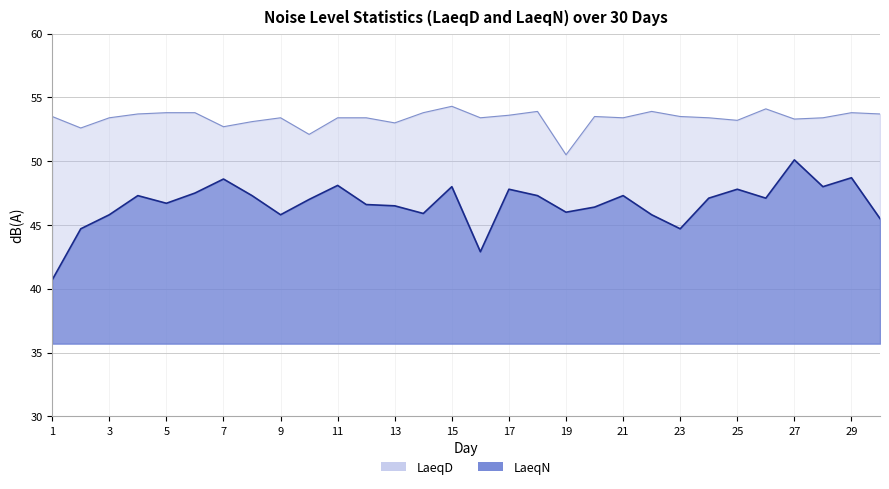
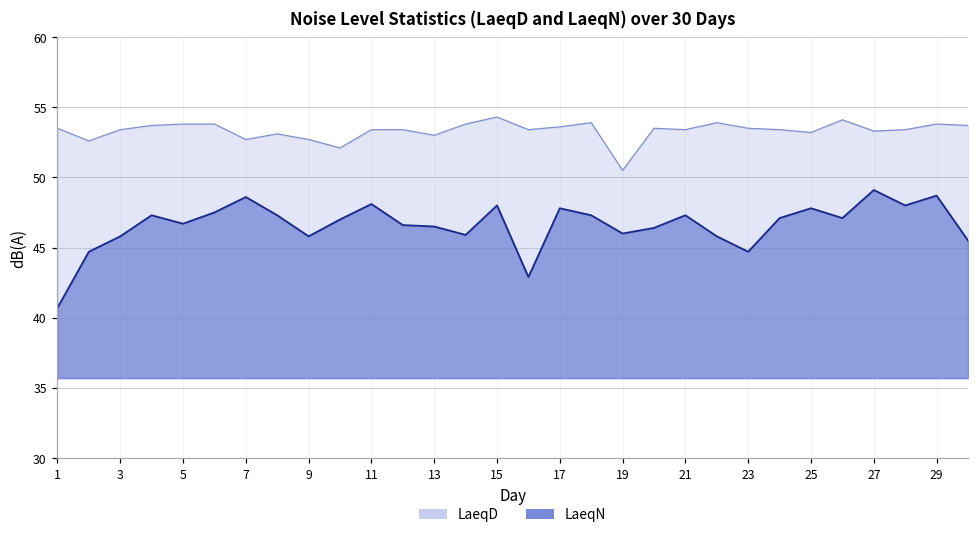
  {
    "LaeqD": {
      "1": 53.5,
      "3": 53.4,
      "5": 53.8,
      "7": 52.7,
-     "9": 53.4,
+     "9": 52.7,
      "11": 53.4,
      "13": 53.0,
      "15": 54.3,
      "17": 53.6,
      "19": 50.5,
      "21": 53.4,
      "23": 53.5,
      "25": 53.2,
      "27": 53.3,
      "29": 53.8
    },
    "LaeqN": {
      "1": 40.7,
      "3": 45.8,
      "5": 46.7,
      "7": 48.6,
      "9": 45.8,
      "11": 48.1,
      "13": 46.5,
      "15": 48.0,
      "17": 47.8,
      "19": 46.0,
      "21": 47.3,
      "23": 44.7,
      "25": 47.8,
-     "27": 50.1,
+     "27": 49.1,
      "29": 48.7
    }
  }
